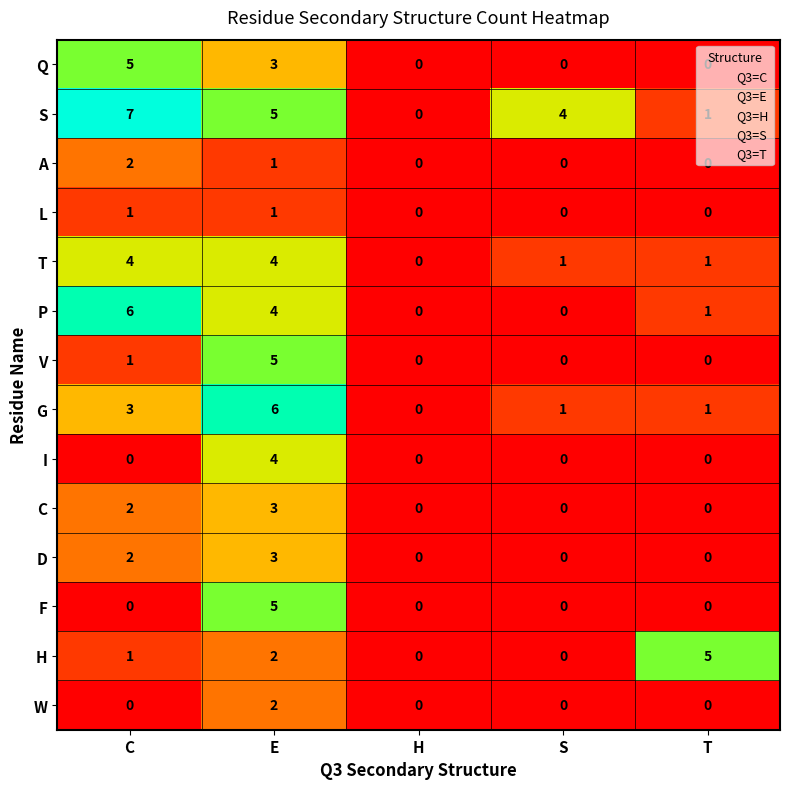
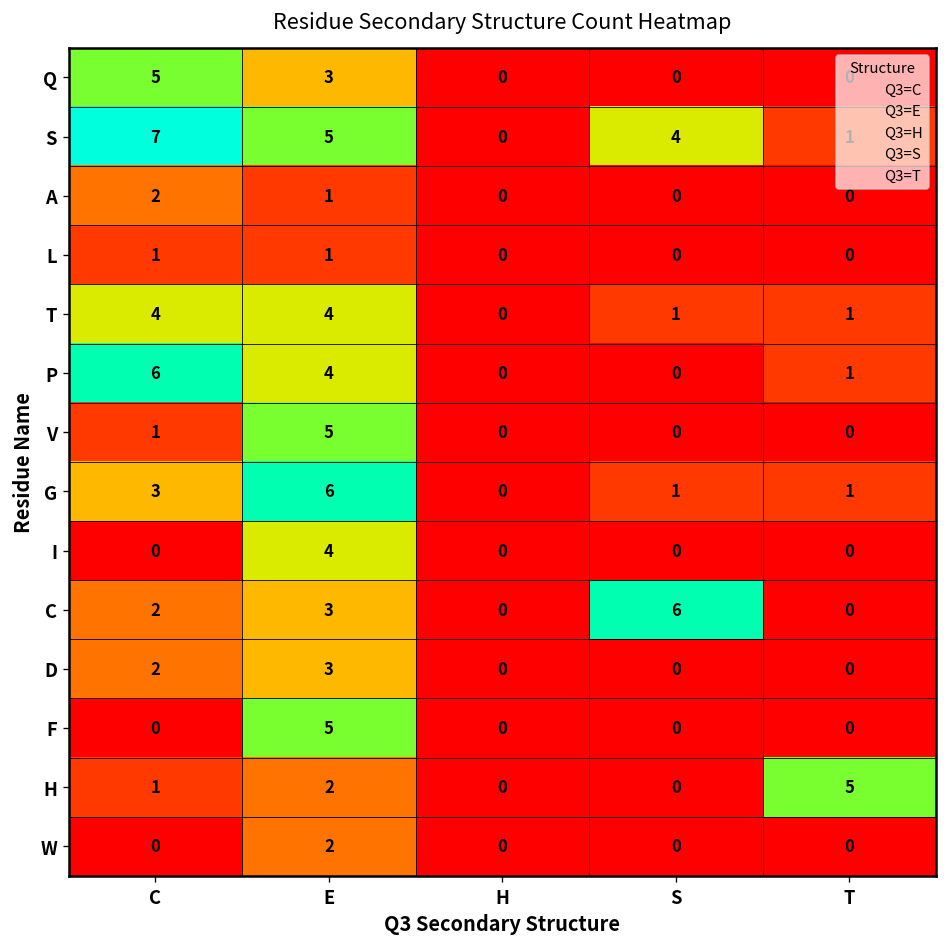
  {
    "Q": {
      "C": 5,
      "E": 3,
      "H": 0,
      "S": 0
    },
    "S": {
      "C": 7,
      "E": 5,
      "H": 0,
      "S": 4
    },
    "A": {
      "C": 2,
      "E": 1,
      "H": 0,
      "S": 0
    },
    "L": {
      "C": 1,
      "E": 1,
      "H": 0,
      "S": 0,
      "T": 0
    },
    "T": {
      "C": 4,
      "E": 4,
      "H": 0,
      "S": 1,
      "T": 1
    },
    "P": {
      "C": 6,
      "E": 4,
      "H": 0,
      "S": 0,
      "T": 1
    },
    "V": {
      "C": 1,
      "E": 5,
      "H": 0,
      "S": 0,
      "T": 0
    },
    "G": {
      "C": 3,
      "E": 6,
      "H": 0,
      "S": 1,
      "T": 1
    },
    "I": {
      "C": 0,
      "E": 4,
      "H": 0,
      "S": 0,
      "T": 0
    },
    "C": {
      "C": 2,
      "E": 3,
      "H": 0,
-     "S": 0,
+     "S": 6,
      "T": 0
    },
    "D": {
      "C": 2,
      "E": 3,
      "H": 0,
      "S": 0,
      "T": 0
    },
    "F": {
      "C": 0,
      "E": 5,
      "H": 0,
      "S": 0,
      "T": 0
    },
    "H": {
      "C": 1,
      "E": 2,
      "H": 0,
      "S": 0,
      "T": 5
    },
    "W": {
      "C": 0,
      "E": 2,
      "H": 0,
      "S": 0,
      "T": 0
    }
  }
